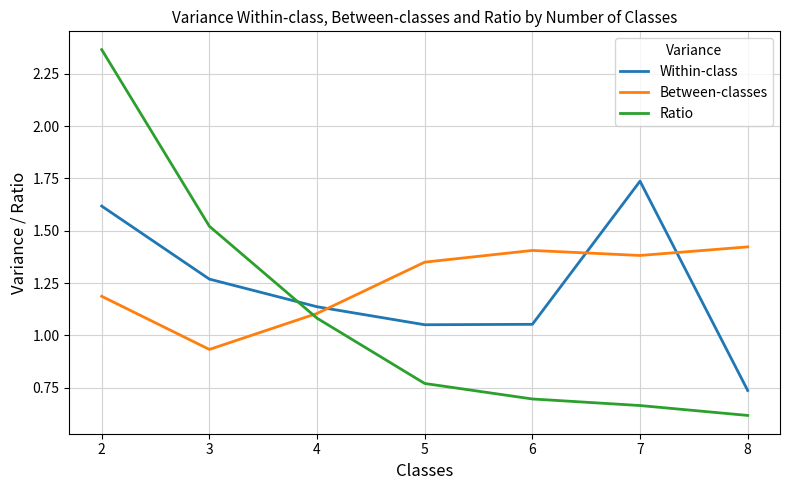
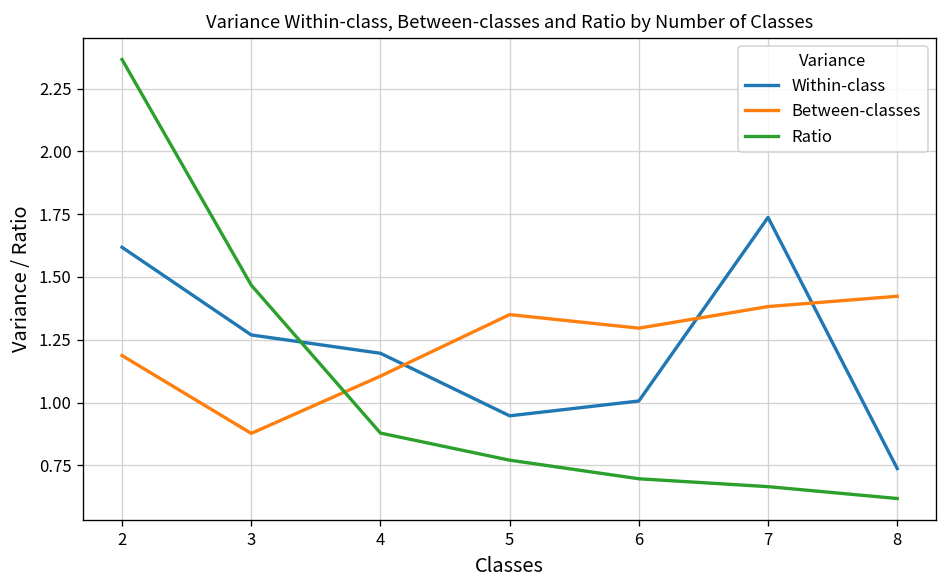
  {
    "Within-class": {
      "2": 1.62,
      "3": 1.27,
-     "4": 1.14,
-     "5": 1.05,
-     "6": 1.05,
+     "4": 1.20,
+     "5": 0.95,
+     "6": 1.01,
      "7": 1.74,
      "8": 0.74
    },
    "Between-classes": {
      "2": 1.19,
-     "3": 0.93,
+     "3": 0.88,
      "4": 1.11,
      "5": 1.35,
-     "6": 1.41,
+     "6": 1.30,
      "7": 1.38,
      "8": 1.42
    },
    "Ratio": {
      "2": 2.37,
-     "3": 1.52,
-     "4": 1.08,
+     "3": 1.47,
+     "4": 0.88,
      "5": 0.77,
      "6": 0.70,
      "7": 0.66,
      "8": 0.62
    }
  }
